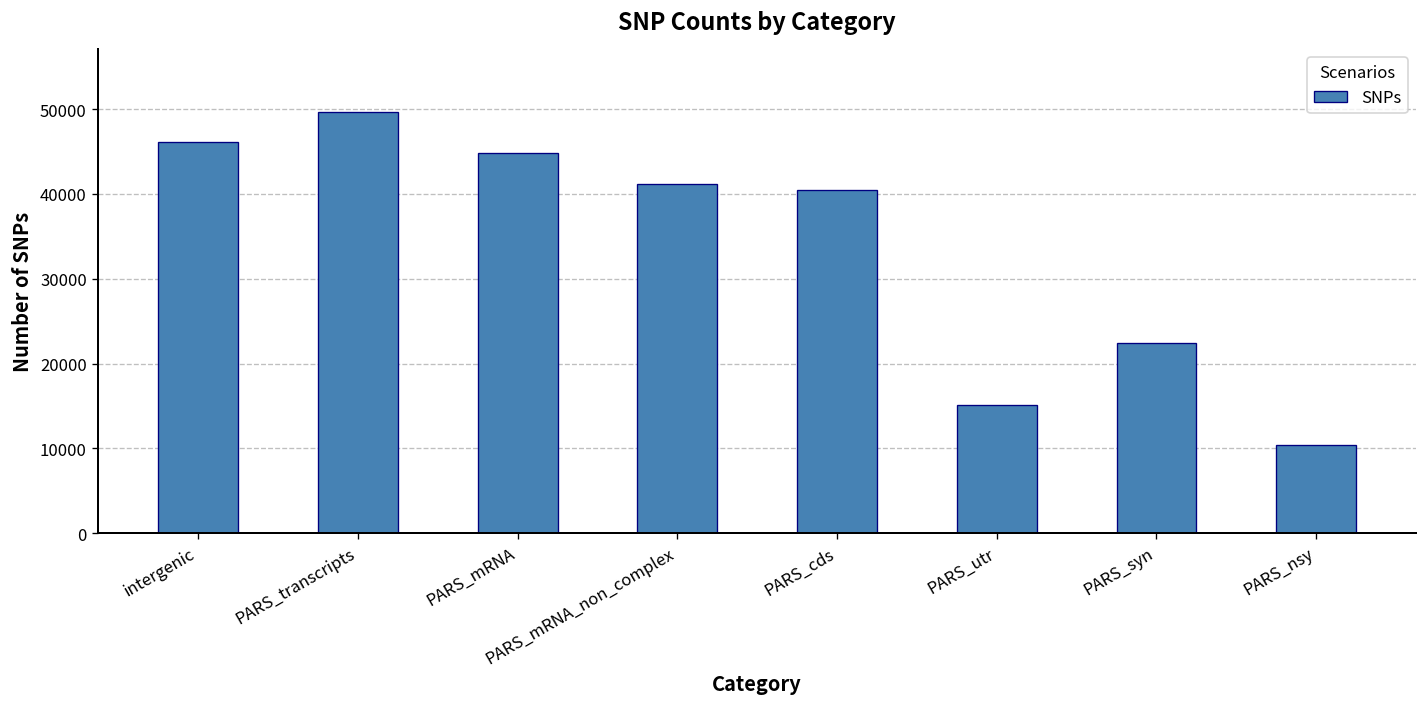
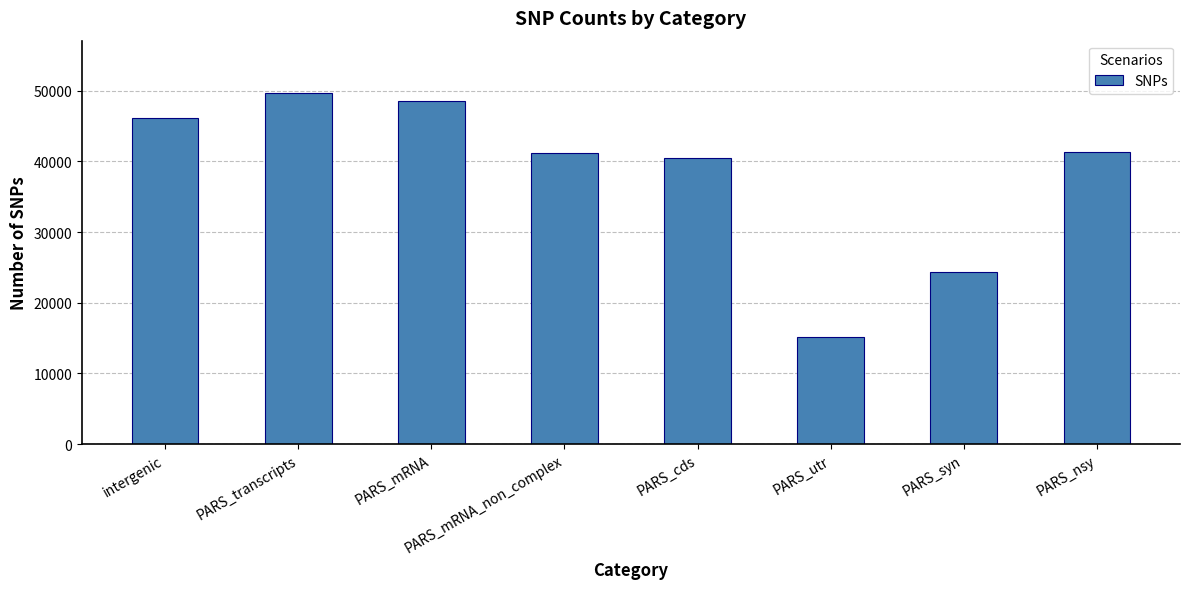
  {
    "intergenic": 46000,
    "PARS_transcripts": 50000,
-   "PARS_mRNA": 45000,
+   "PARS_mRNA": 49000,
    "PARS_mRNA_non_complex": 41000,
    "PARS_cds": 40000,
    "PARS_utr": 15000,
-   "PARS_syn": 22000,
-   "PARS_nsy": 10000
+   "PARS_syn": 24000,
+   "PARS_nsy": 41000
  }
